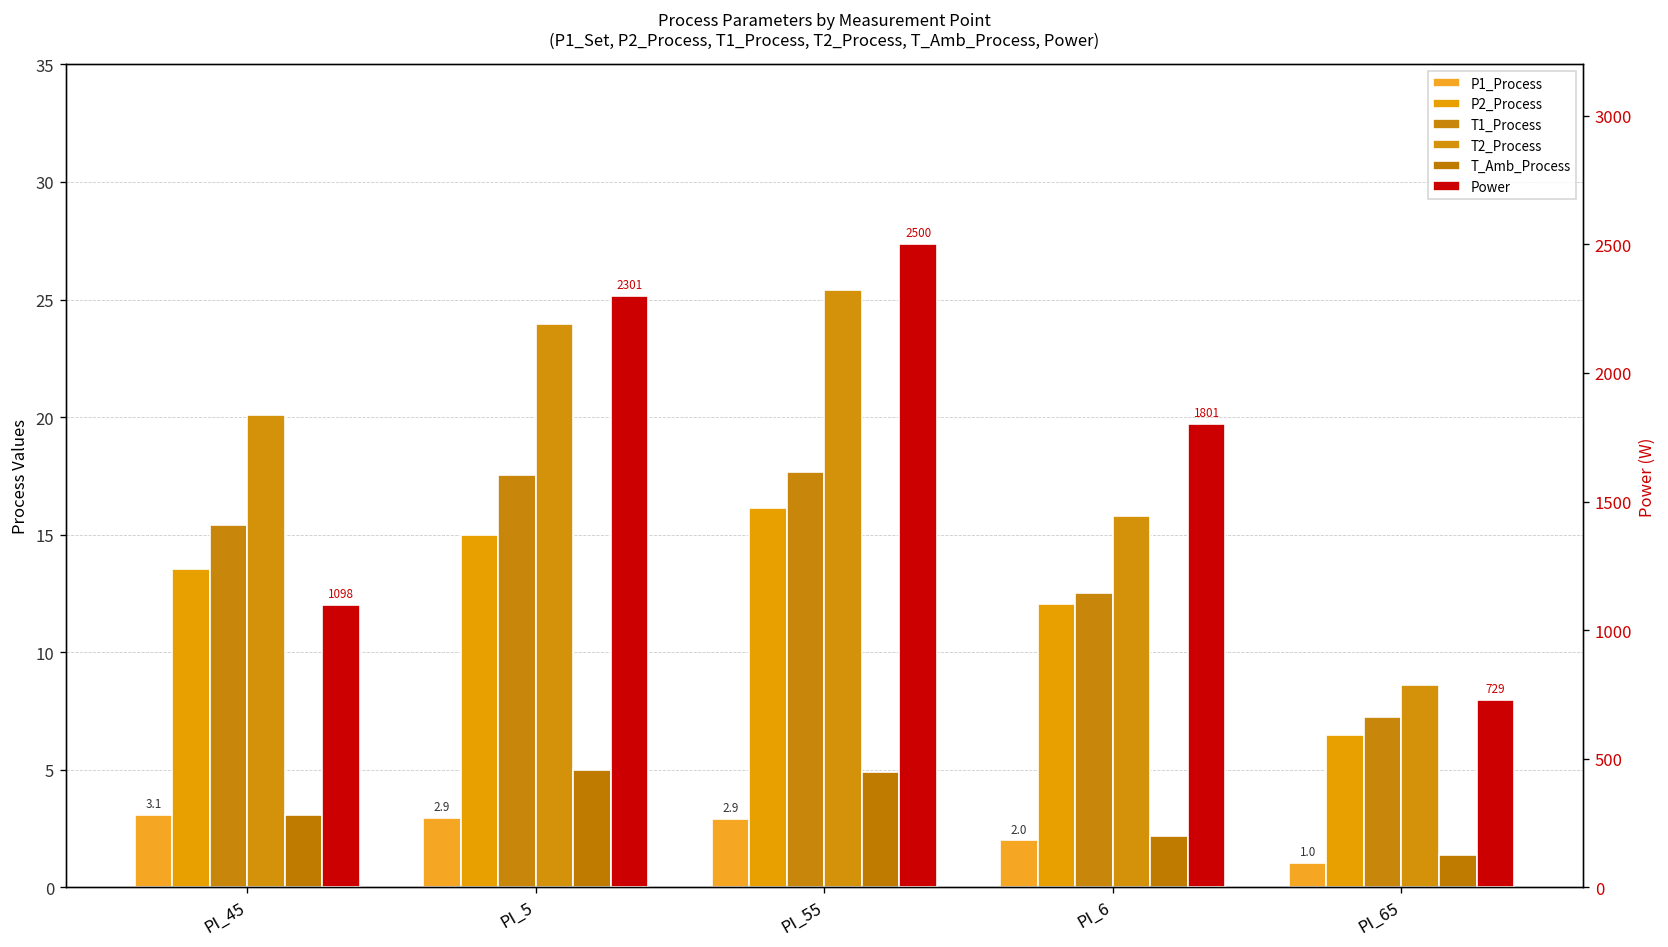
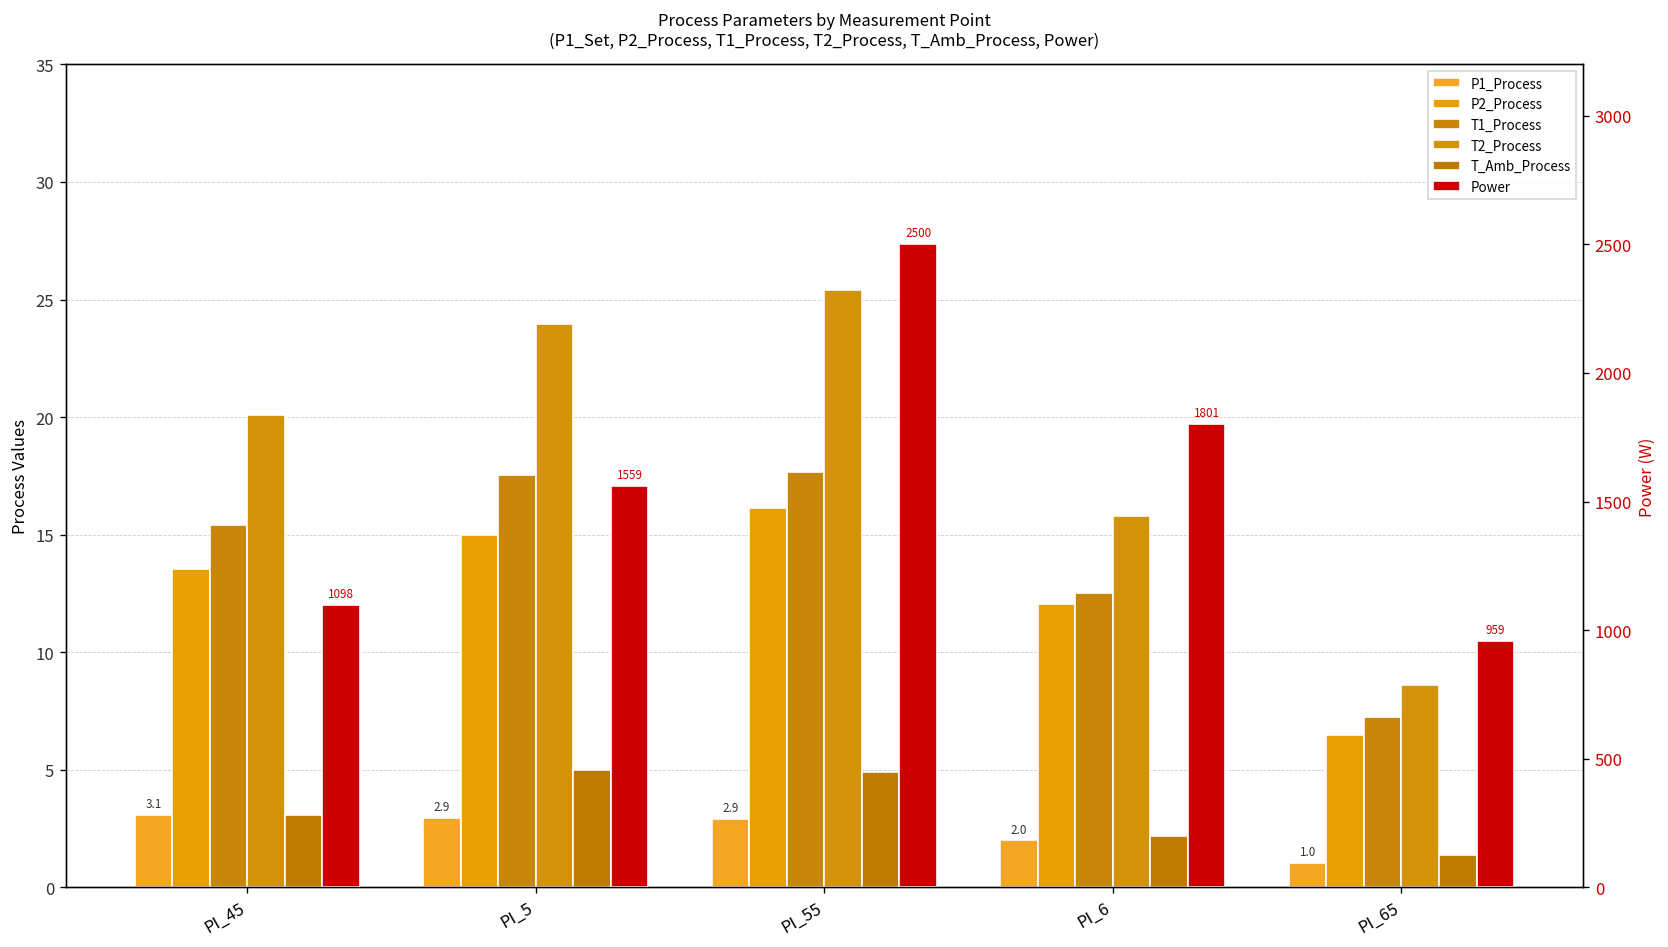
  {
    "Power": {
      "PI_45": 1098,
-     "PI_5": 2301,
+     "PI_5": 1559,
      "PI_55": 2500,
      "PI_6": 1801,
-     "PI_65": 729
+     "PI_65": 959
    }
  }
